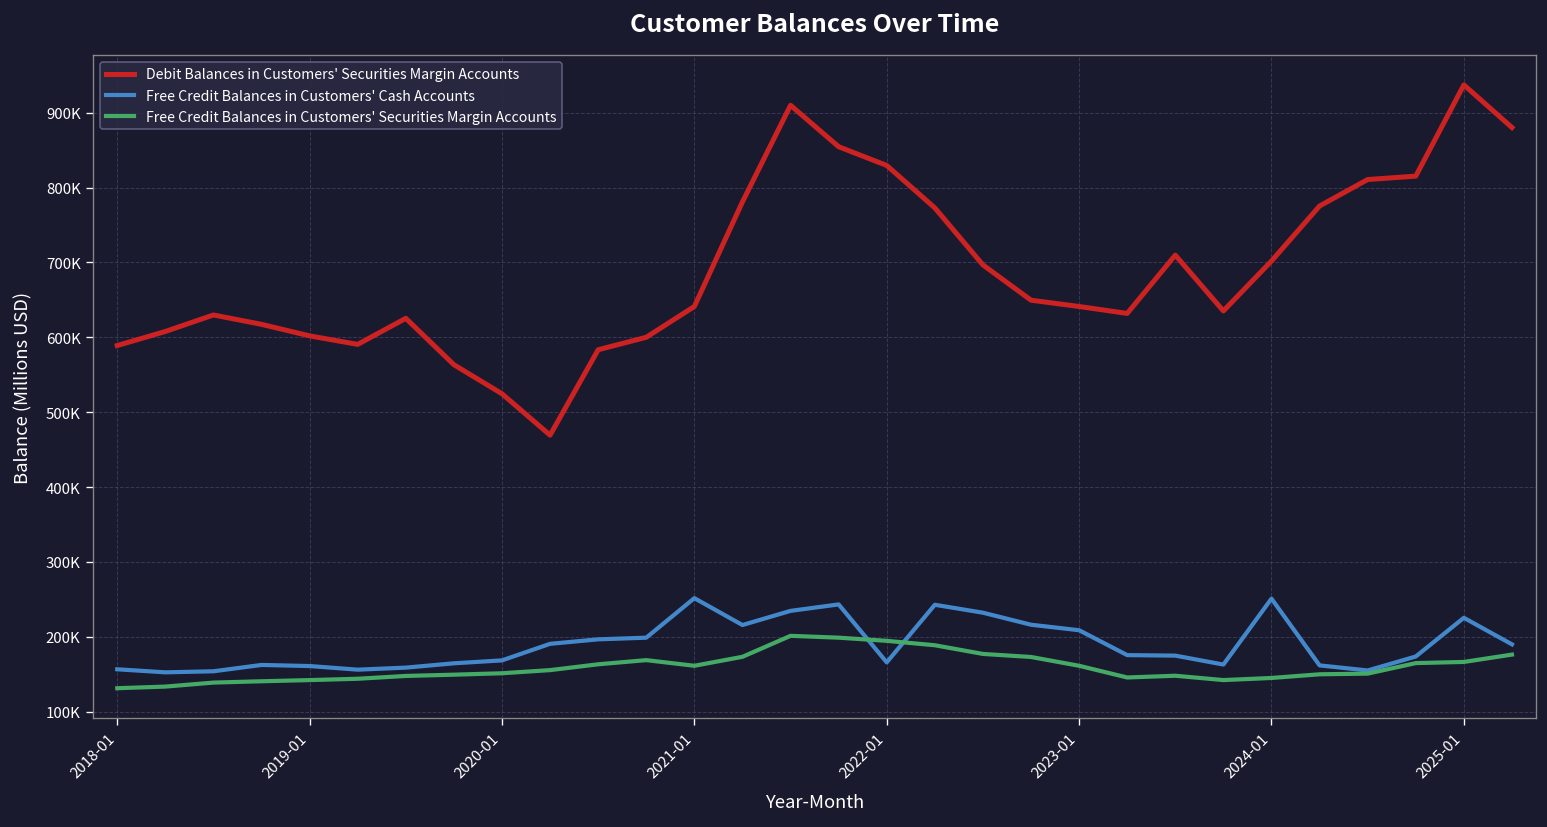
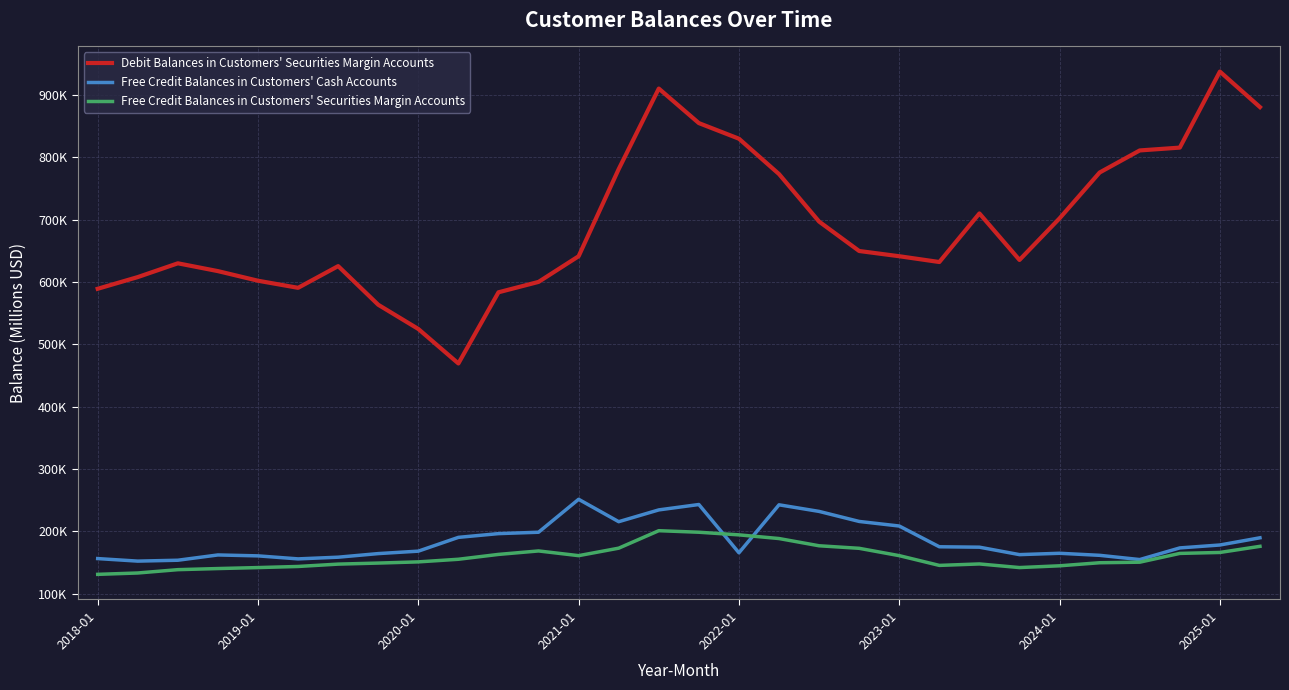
  {
    "Debit Balances in Customers' Securities Margin Accounts": {
      "2018-01": 590000,
      "2019-01": 600000,
      "2020-01": 520000,
      "2021-01": 640000,
      "2022-01": 830000,
      "2023-01": 640000,
      "2024-01": 700000,
      "2025-01": 940000
    },
    "Free Credit Balances in Customers' Cash Accounts": {
      "2018-01": 160000,
      "2019-01": 160000,
      "2020-01": 170000,
      "2021-01": 250000,
      "2022-01": 170000,
      "2023-01": 210000,
-     "2024-01": 250000,
-     "2025-01": 230000
+     "2024-01": 170000,
+     "2025-01": 180000
    },
    "Free Credit Balances in Customers' Securities Margin Accounts": {
      "2018-01": 130000,
      "2019-01": 140000,
      "2020-01": 150000,
      "2021-01": 160000,
      "2022-01": 190000,
      "2023-01": 160000,
      "2024-01": 140000,
      "2025-01": 170000
    }
  }
